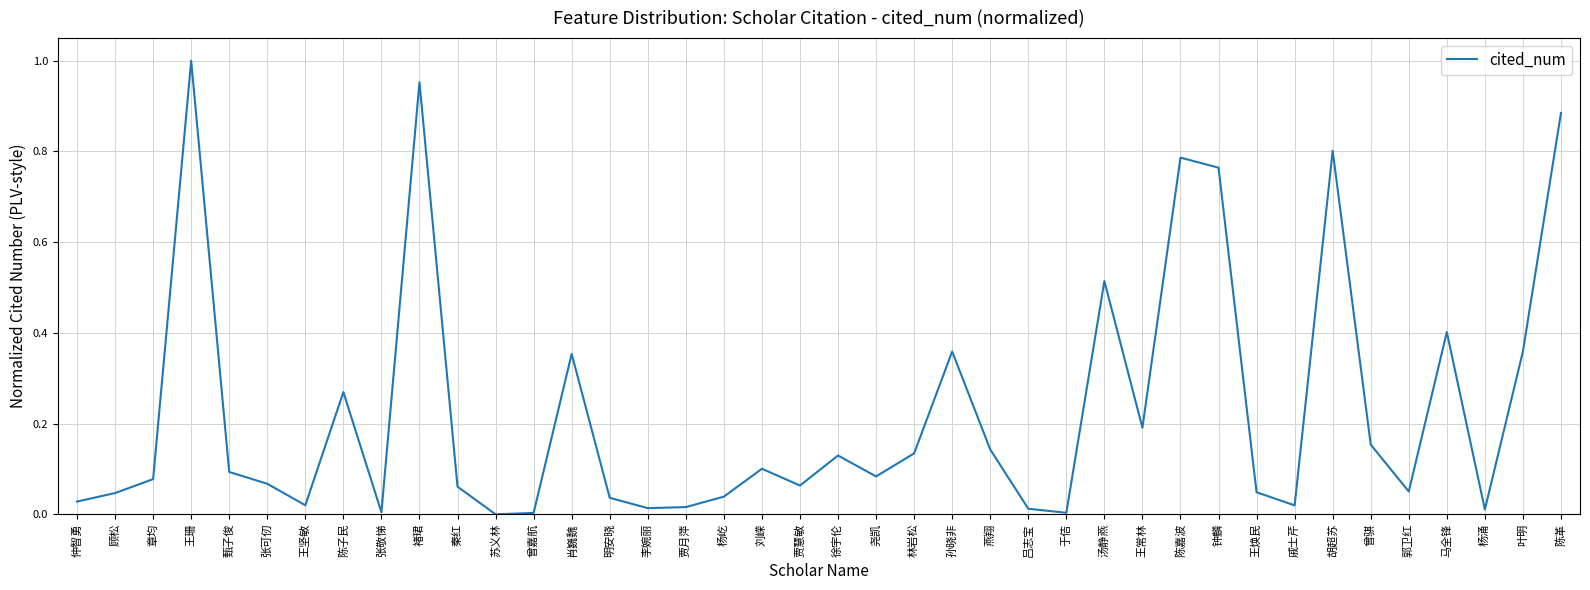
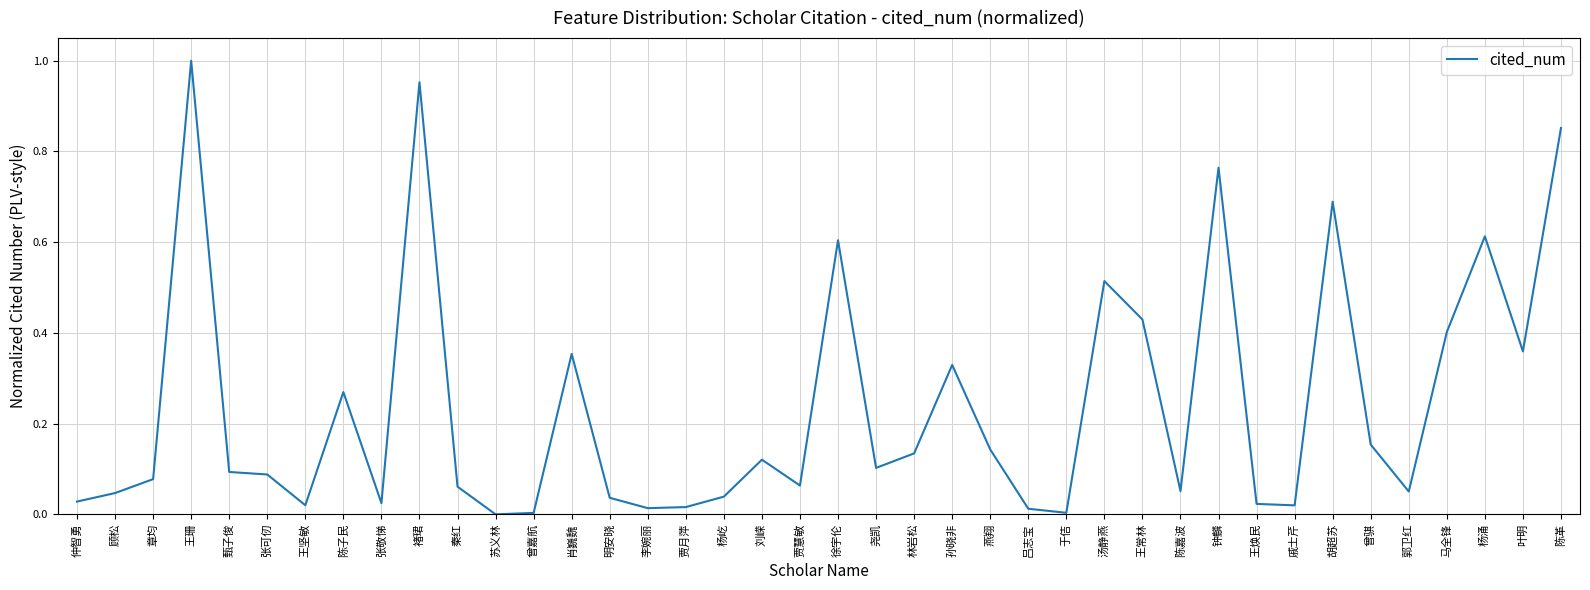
  {
    "仲智勇": 0.03,
    "顾松": 0.05,
    "章均": 0.08,
    "王珊": 1.00,
    "甄子俊": 0.09,
-   "张可仞": 0.07,
+   "张可仞": 0.09,
    "王坚敏": 0.02,
    "陈子民": 0.27,
-   "张敬悌": 0.00,
+   "张敬悌": 0.02,
    "褚珺": 0.95,
    "秦红": 0.06,
    "苏义林": 0.00,
    "曾嘉航": 0.00,
    "肖巍魏": 0.35,
    "明安晓": 0.04,
    "李婉丽": 0.01,
    "贾月萍": 0.02,
    "杨屹": 0.04,
-   "刘嵘": 0.10,
+   "刘嵘": 0.12,
    "贾慧敏": 0.06,
-   "徐宇伦": 0.13,
-   "尧凯": 0.08,
+   "徐宇伦": 0.60,
+   "尧凯": 0.10,
    "林岩松": 0.13,
-   "孙晓非": 0.36,
+   "孙晓非": 0.33,
    "燕翔": 0.14,
    "吕志宝": 0.01,
    "于佶": 0.00,
    "汤静燕": 0.51,
-   "王常林": 0.19,
-   "陈嘉波": 0.79,
+   "王常林": 0.43,
+   "陈嘉波": 0.05,
    "钟麟": 0.76,
-   "王焕民": 0.05,
+   "王焕民": 0.02,
    "戚士芹": 0.02,
-   "胡超苏": 0.80,
+   "胡超苏": 0.69,
    "曾骐": 0.15,
    "郭卫红": 0.05,
    "马全锋": 0.40,
-   "杨涌": 0.01,
+   "杨涌": 0.61,
    "叶明": 0.36,
-   "陈革": 0.89
+   "陈革": 0.85
  }
